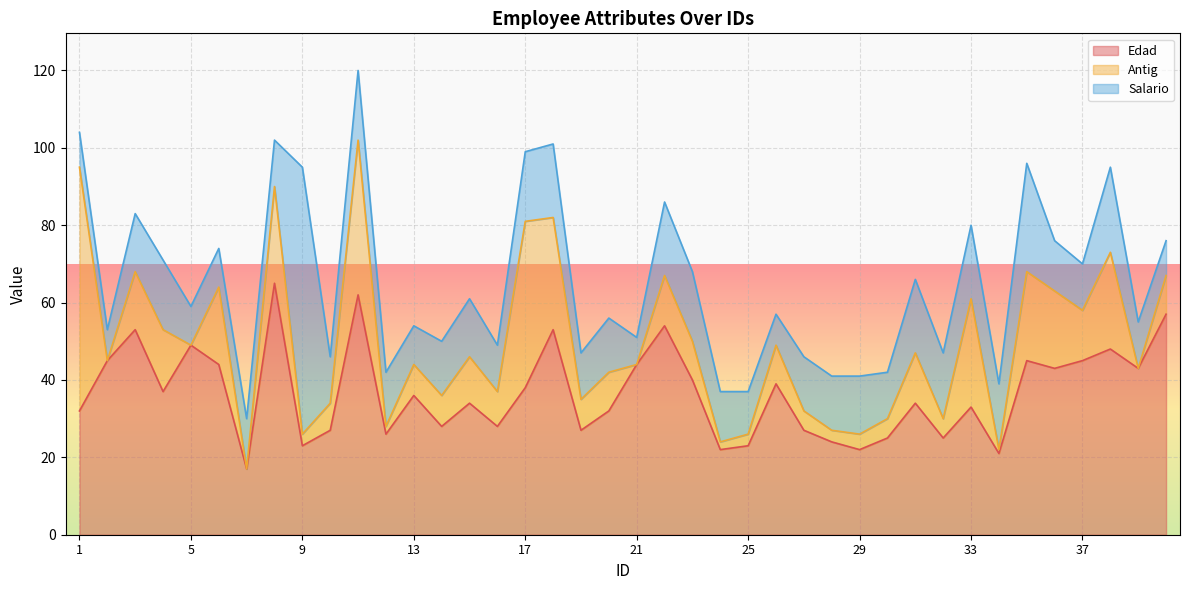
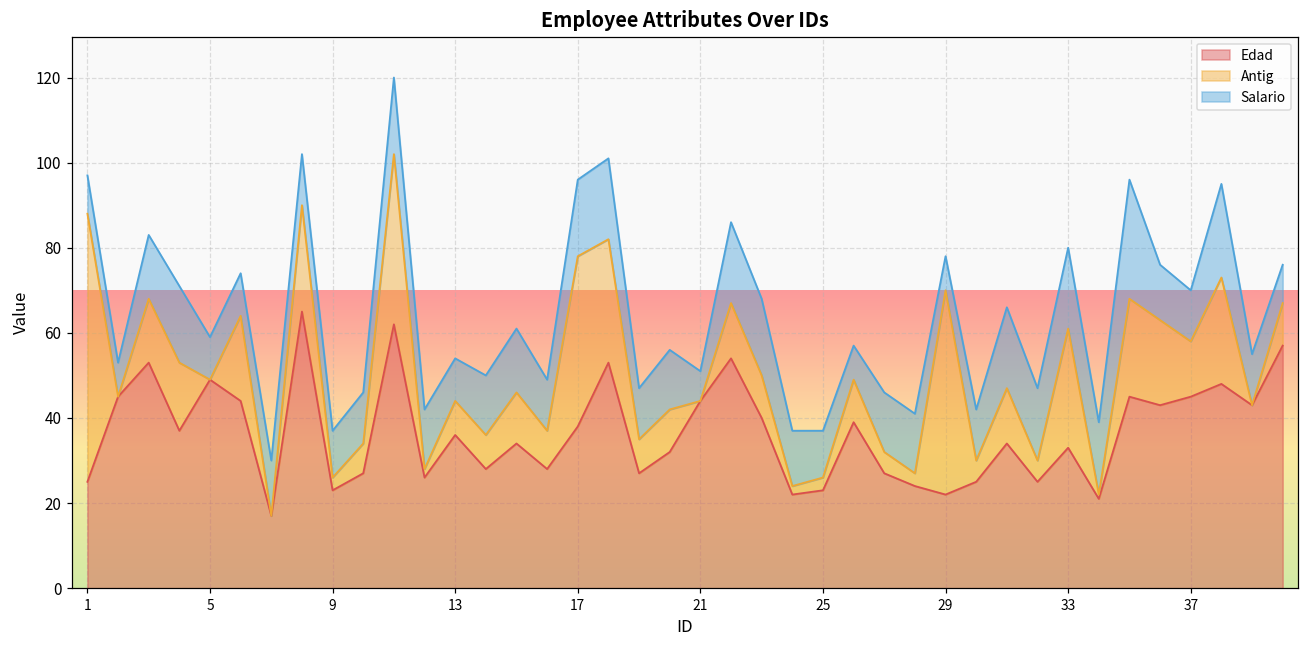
  {
    "Edad": {
-     "1": 32,
+     "1": 25,
      "9": 23,
      "13": 36,
      "17": 38,
      "25": 23,
      "29": 22,
      "33": 33,
      "37": 45
    },
    "Antig": {
      "1": 63,
      "9": 3,
      "13": 8,
-     "17": 43,
+     "17": 40,
      "25": 3,
-     "29": 4,
+     "29": 48,
      "33": 28,
      "37": 13
    },
    "Salario": {
      "1": 9,
      "5": 10,
-     "9": 69,
+     "9": 11,
      "13": 10,
      "17": 18,
      "21": 7,
      "25": 11,
-     "29": 15,
+     "29": 8,
      "33": 19,
      "37": 12
    }
  }
